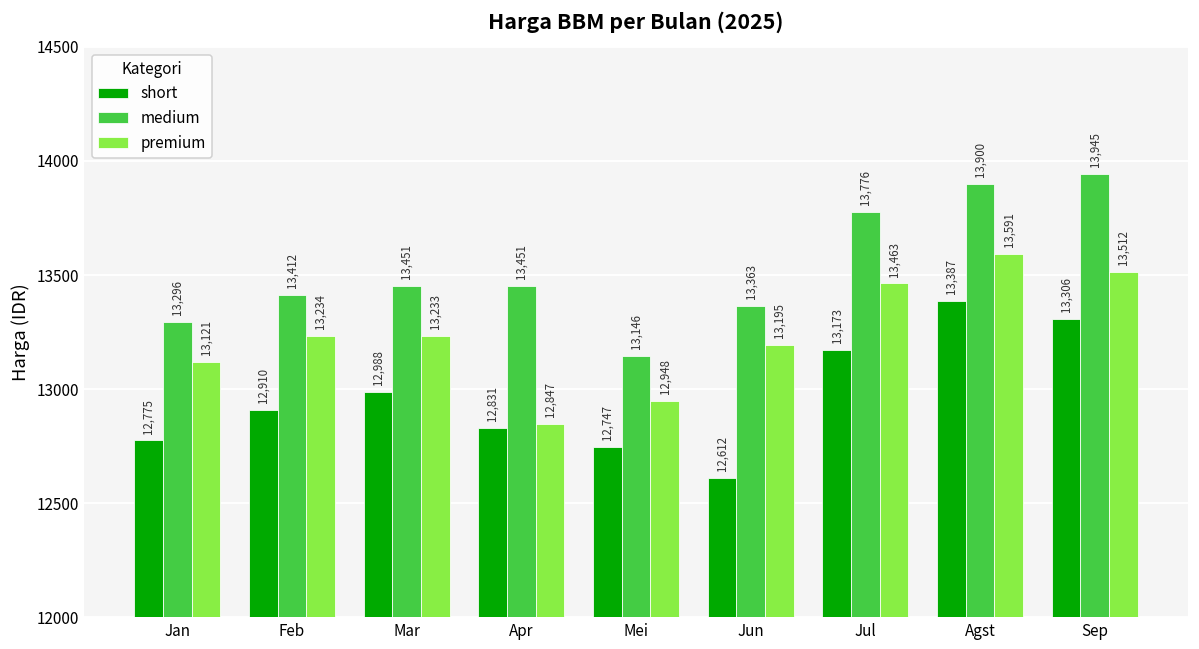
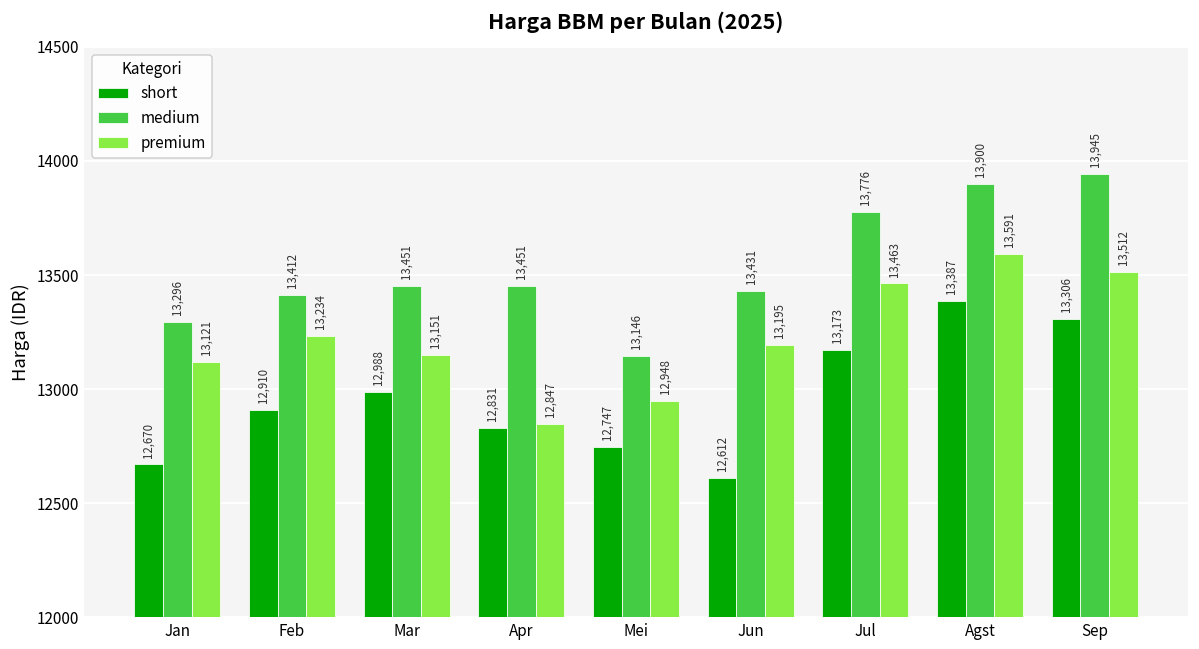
  {
    "short": {
-     "Jan": "12,775",
+     "Jan": "12,670",
      "Feb": "12,910",
      "Mar": "12,988",
      "Apr": "12,831",
      "Mei": "12,747",
      "Jun": "12,612",
      "Jul": "13,173",
      "Agst": "13,387",
      "Sep": "13,306"
    },
    "medium": {
      "Jan": "13,296",
      "Feb": "13,412",
      "Mar": "13,451",
      "Apr": "13,451",
      "Mei": "13,146",
-     "Jun": "13,363",
+     "Jun": "13,431",
      "Jul": "13,776",
      "Agst": "13,900",
      "Sep": "13,945"
    },
    "premium": {
      "Jan": "13,121",
      "Feb": "13,234",
-     "Mar": "13,233",
+     "Mar": "13,151",
      "Apr": "12,847",
      "Mei": "12,948",
      "Jun": "13,195",
      "Jul": "13,463",
      "Agst": "13,591",
      "Sep": "13,512"
    }
  }
